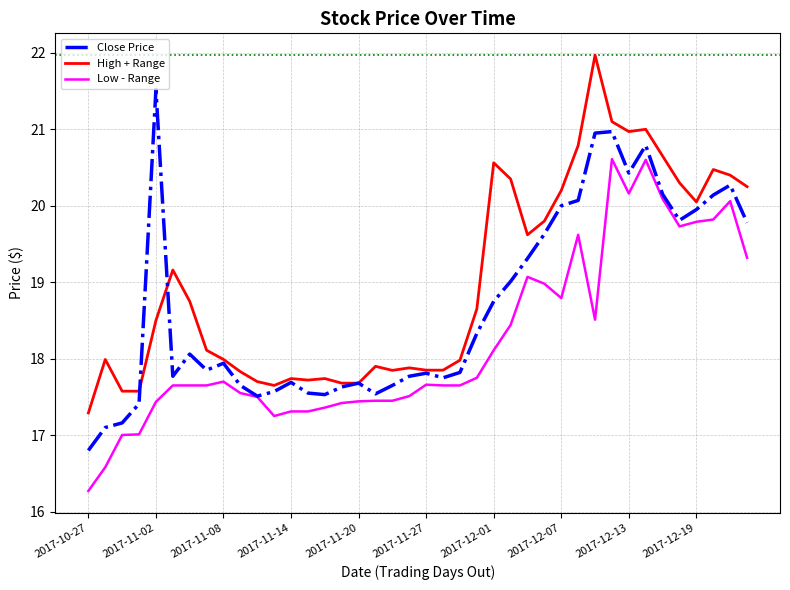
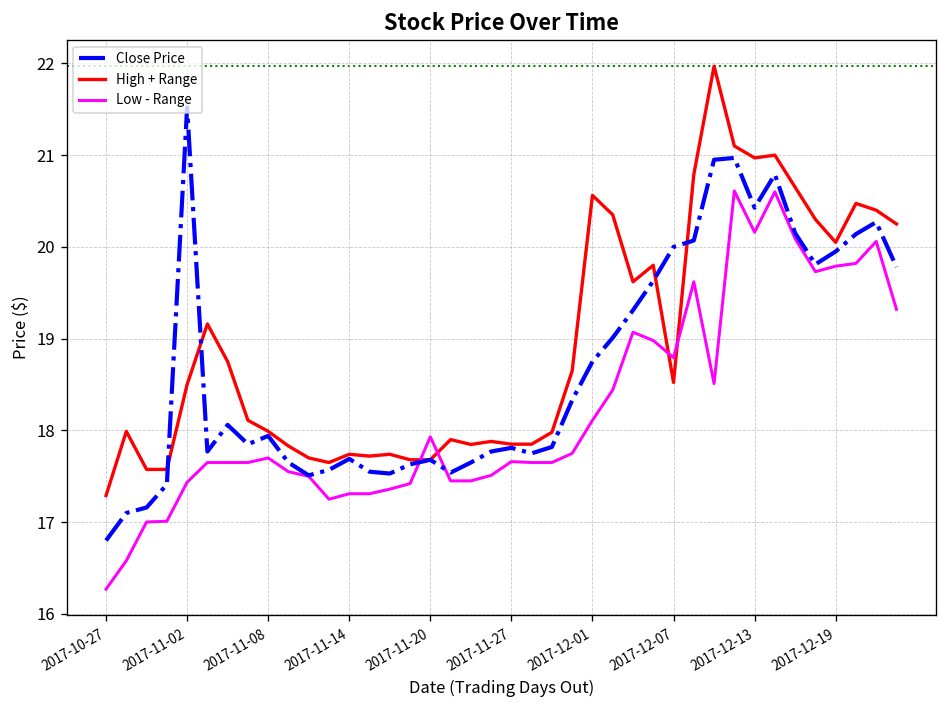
  {
    "Close Price": {
      "2017-10-27": 16.8,
      "2017-11-02": 21.5,
      "2017-11-08": 17.9,
      "2017-11-14": 17.7,
      "2017-11-27": 17.8,
      "2017-12-01": 18.8,
      "2017-12-07": 20.0,
      "2017-12-13": 20.4,
      "2017-12-19": 20.0
    },
    "High + Range": {
      "2017-10-27": 17.3,
      "2017-11-02": 18.5,
      "2017-11-08": 18.0,
      "2017-11-14": 17.7,
      "2017-11-27": 17.9,
      "2017-12-01": 20.6,
-     "2017-12-07": 20.2,
+     "2017-12-07": 18.5,
      "2017-12-13": 21.0,
      "2017-12-19": 20.0
    },
    "Low - Range": {
      "2017-10-27": 16.3,
      "2017-11-02": 17.4,
      "2017-11-08": 17.7,
      "2017-11-14": 17.3,
-     "2017-11-20": 17.4,
+     "2017-11-20": 17.9,
      "2017-11-27": 17.7,
      "2017-12-01": 18.1,
      "2017-12-07": 18.8,
      "2017-12-13": 20.2,
      "2017-12-19": 19.8
    }
  }
